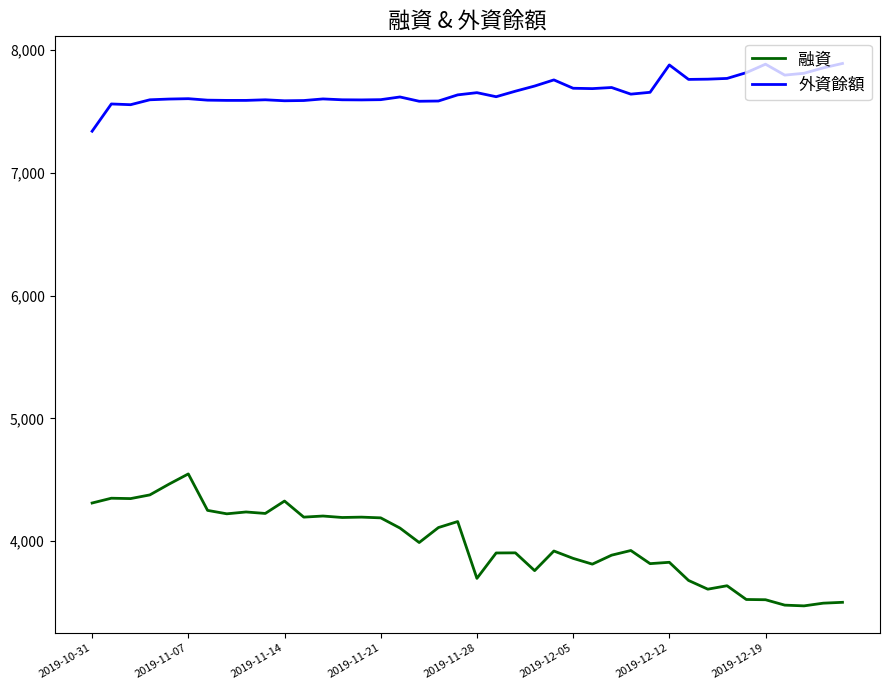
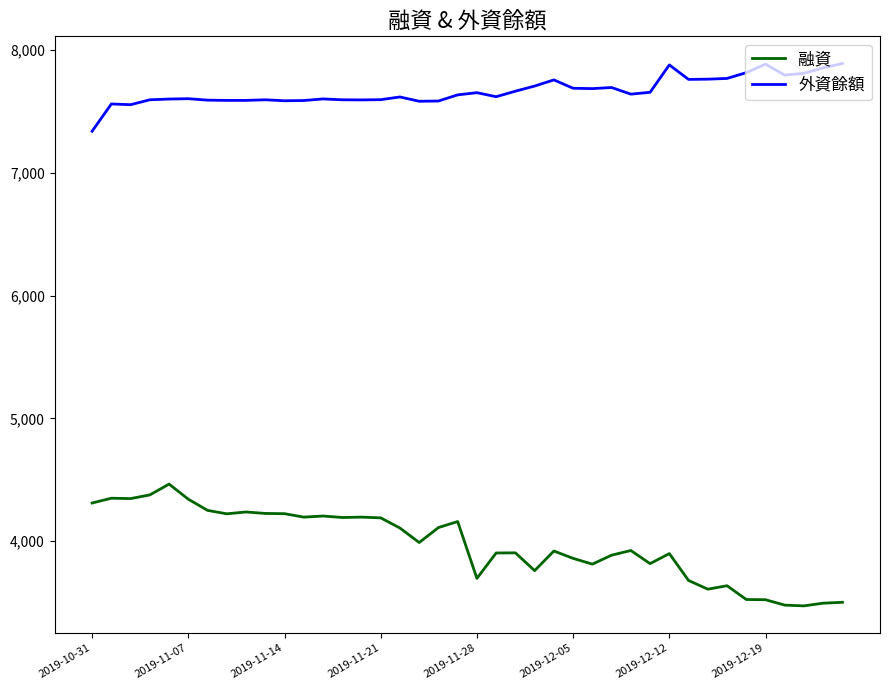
  {
    "融資": {
      "2019-10-31": "4,310",
-     "2019-11-07": "4,550",
-     "2019-11-14": "4,330",
+     "2019-11-07": "4,340",
+     "2019-11-14": "4,220",
      "2019-11-21": "4,190",
      "2019-11-28": "3,700",
      "2019-12-05": "3,860",
-     "2019-12-12": "3,830",
+     "2019-12-12": "3,900",
      "2019-12-19": "3,520"
    },
    "外資餘額": {
      "2019-10-31": "7,340",
      "2019-11-07": "7,610",
      "2019-11-14": "7,590",
      "2019-11-21": "7,600",
      "2019-11-28": "7,650",
      "2019-12-05": "7,690",
      "2019-12-12": "7,880"
    }
  }
